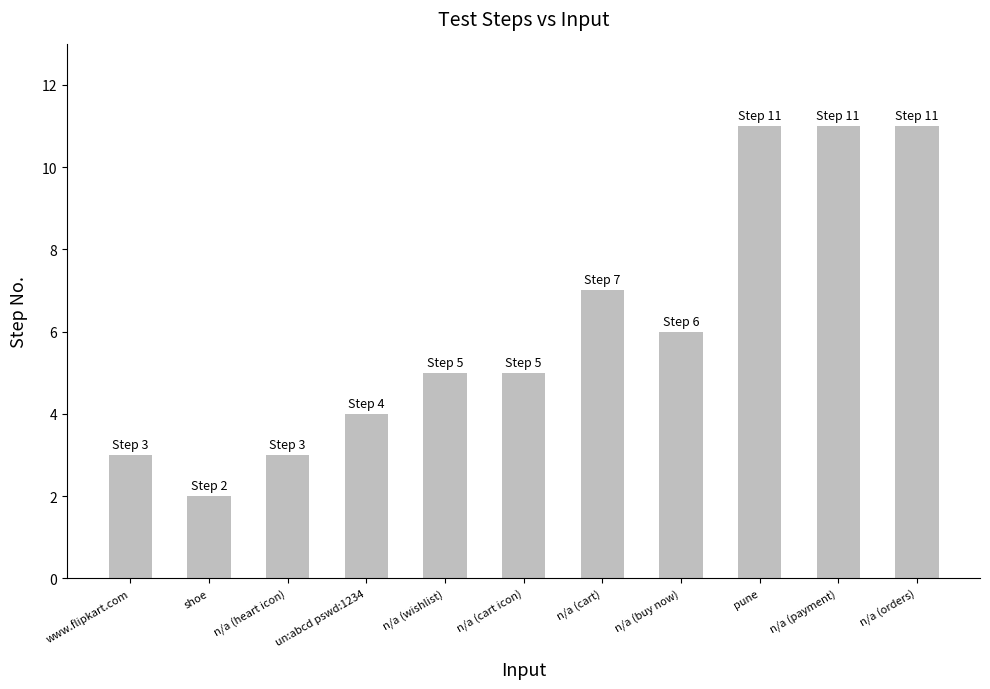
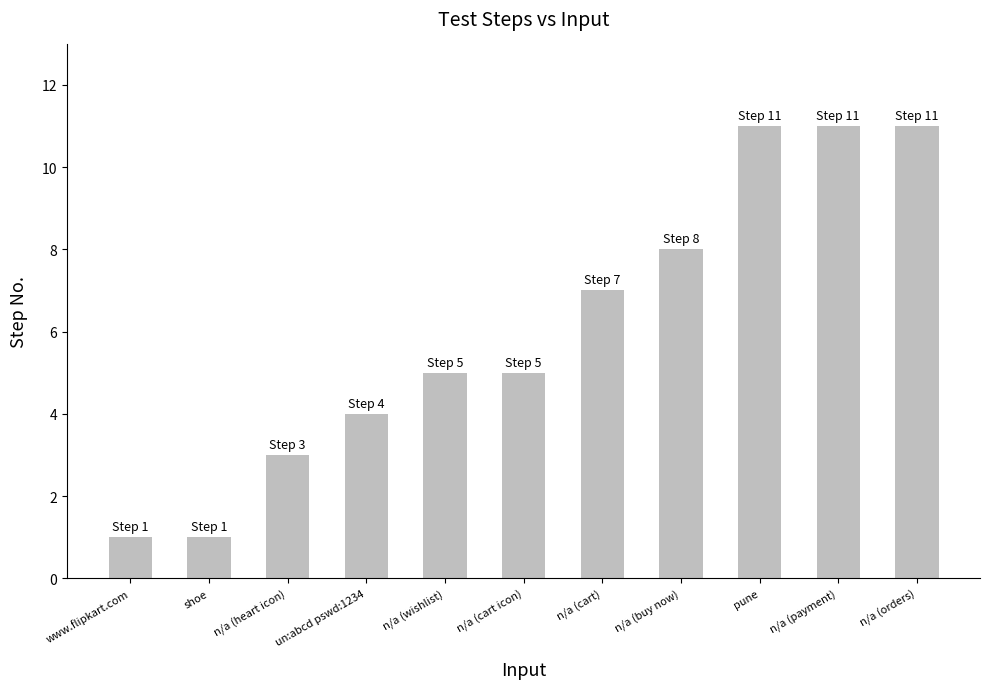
  {
-   "www.flipkart.com": 3,
-   "shoe": 2,
+   "www.flipkart.com": 1,
+   "shoe": 1,
    "n/a (heart icon)": 3,
    "un:abcd pswd:1234": 4,
    "n/a (wishlist)": 5,
    "n/a (cart icon)": 5,
    "n/a (cart)": 7,
-   "n/a (buy now)": 6,
+   "n/a (buy now)": 8,
    "pune": 11,
    "n/a (payment)": 11,
    "n/a (orders)": 11
  }
